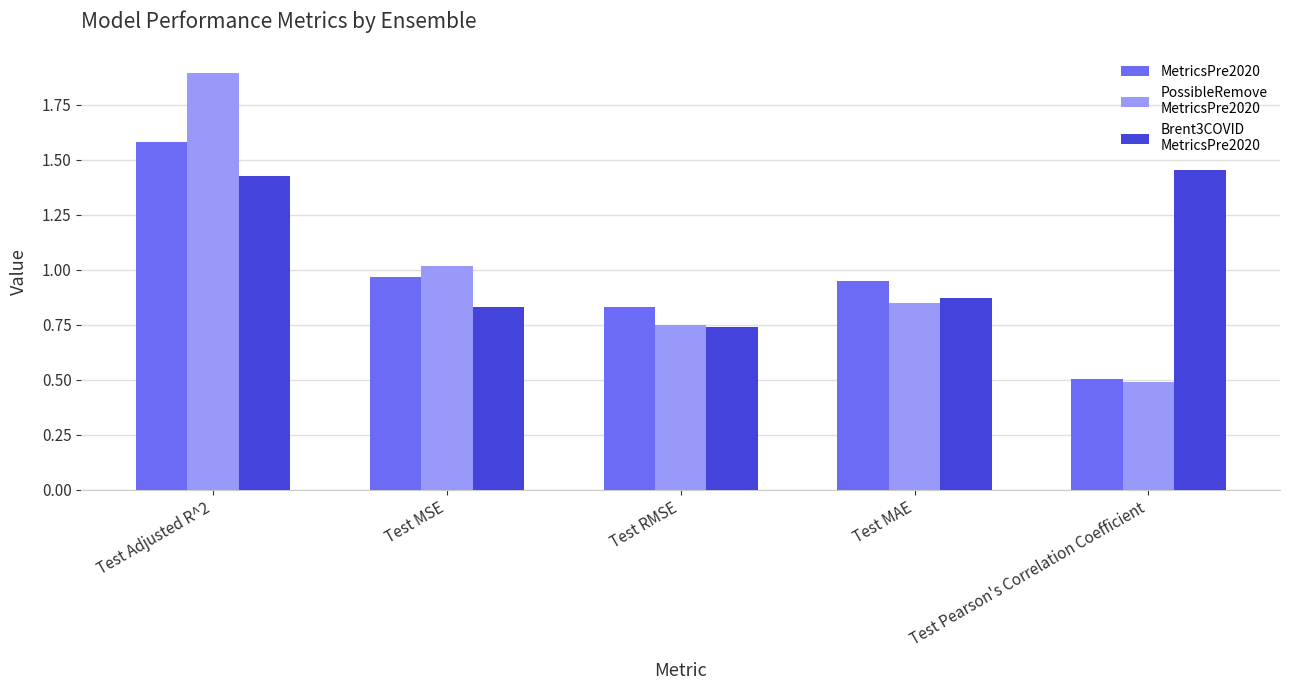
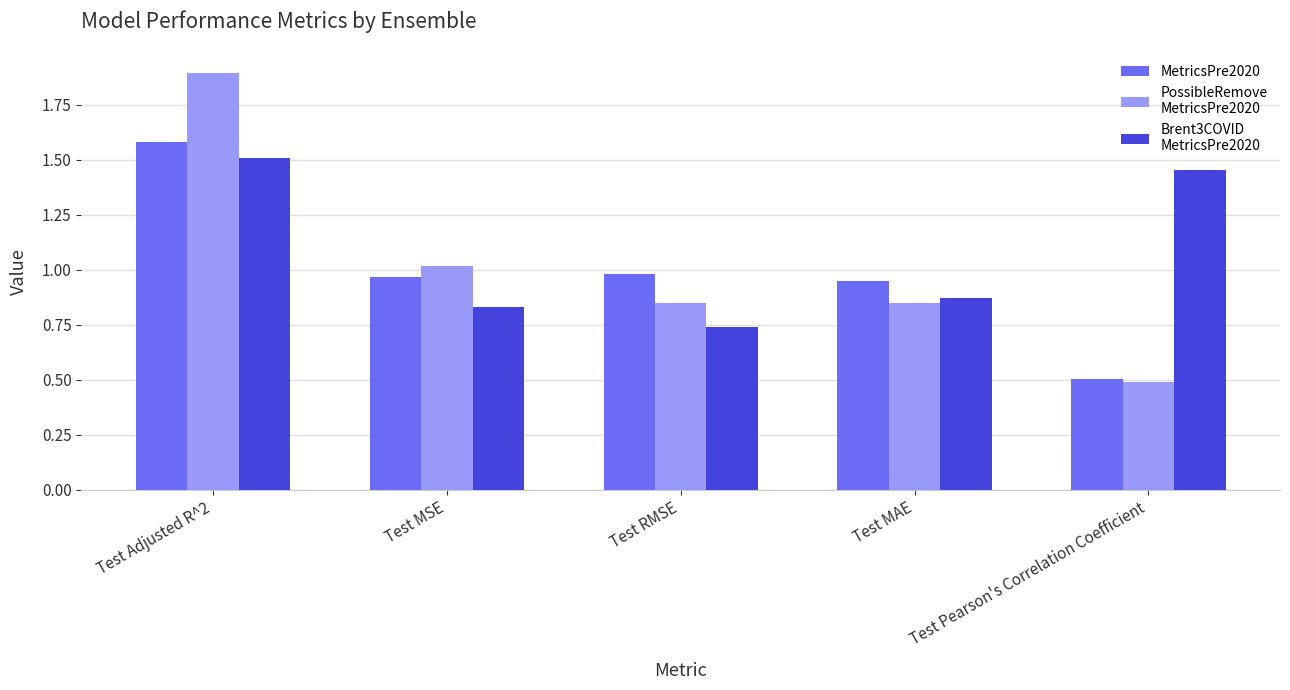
  {
    "MetricsPre2020": {
      "Test Adjusted R^2": 1.58,
      "Test MSE": 0.97,
-     "Test RMSE": 0.83,
+     "Test RMSE": 0.98,
      "Test MAE": 0.95,
      "Test Pearson's Correlation Coefficient": 0.50
    },
    "PossibleRemove MetricsPre2020": {
      "Test Adjusted R^2": 1.89,
      "Test MSE": 1.02,
-     "Test RMSE": 0.75,
+     "Test RMSE": 0.85,
      "Test MAE": 0.85,
      "Test Pearson's Correlation Coefficient": 0.49
    },
    "Brent3COVID MetricsPre2020": {
-     "Test Adjusted R^2": 1.42,
+     "Test Adjusted R^2": 1.51,
      "Test MSE": 0.83,
      "Test RMSE": 0.74,
      "Test MAE": 0.87,
      "Test Pearson's Correlation Coefficient": 1.45
    }
  }
